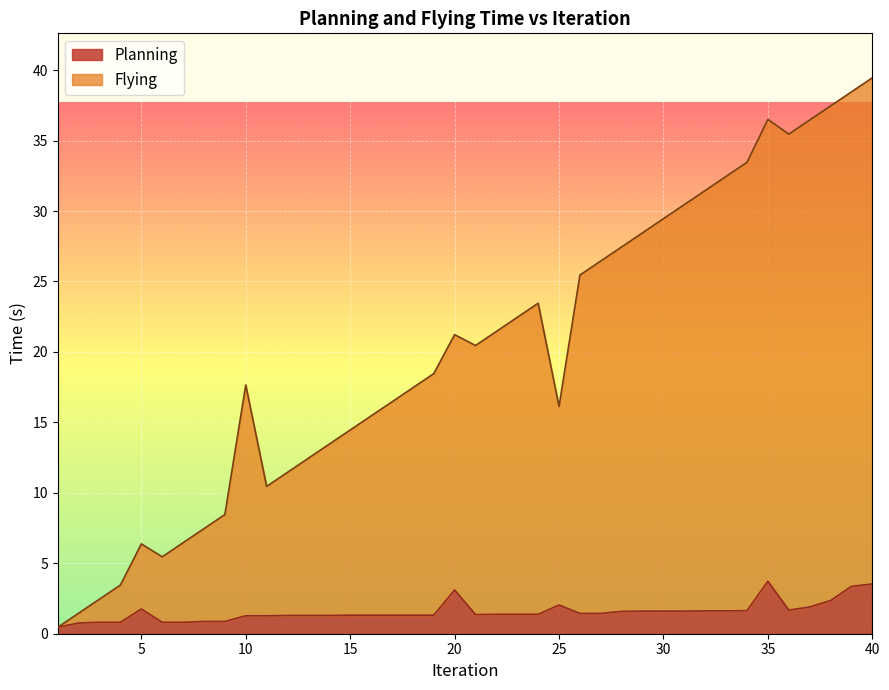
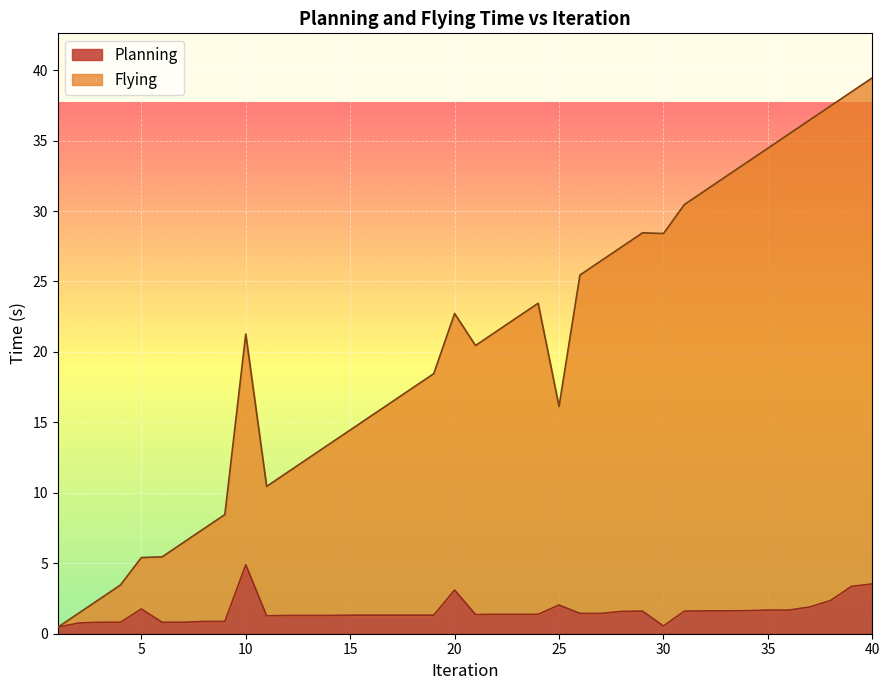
  {
    "Planning": {
      "5": 1.8,
-     "10": 1.3,
+     "10": 4.9,
      "15": 1.3,
      "20": 3.1,
      "25": 2.0,
-     "30": 1.6,
-     "35": 3.7,
+     "30": 0.5,
+     "35": 1.7,
      "40": 3.5
    },
    "Flying": {
-     "5": 4.6,
+     "5": 3.6,
      "10": 16.4,
      "15": 13.1,
-     "20": 18.1,
+     "20": 19.6,
      "25": 14.1,
      "30": 27.9,
      "35": 32.8,
      "40": 35.9
    }
  }
